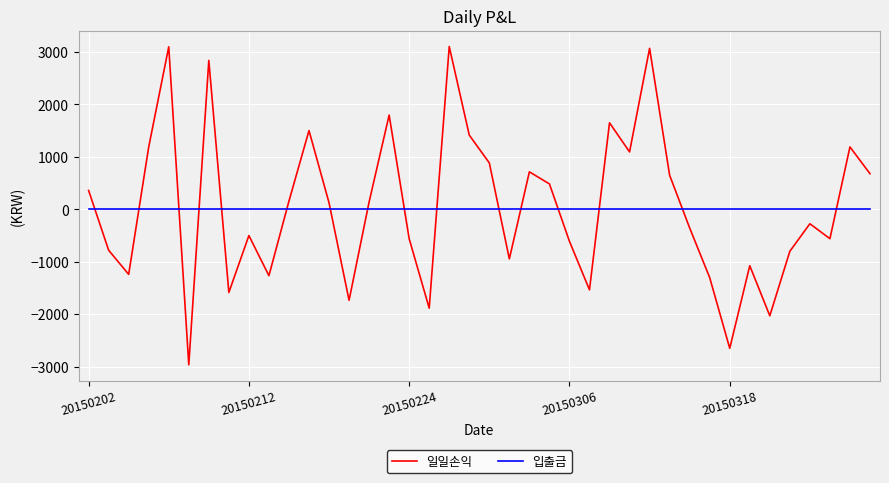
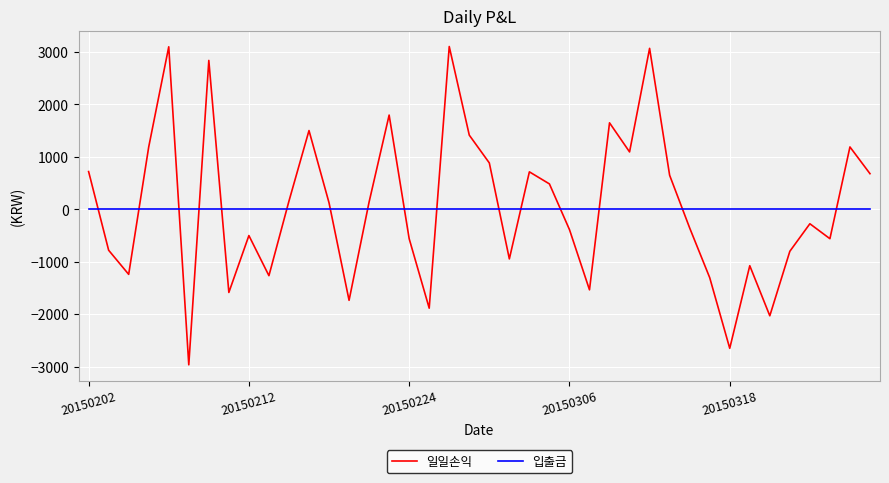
  {
    "일일손익": {
-     "20150202": 400,
+     "20150202": 700,
      "20150212": -500,
      "20150224": -600,
-     "20150306": -600,
+     "20150306": -400,
      "20150318": -2700
    },
    "입출금": {
      "20150202": 0,
      "20150212": 0,
      "20150224": 0,
      "20150306": 0,
      "20150318": 0
    }
  }
